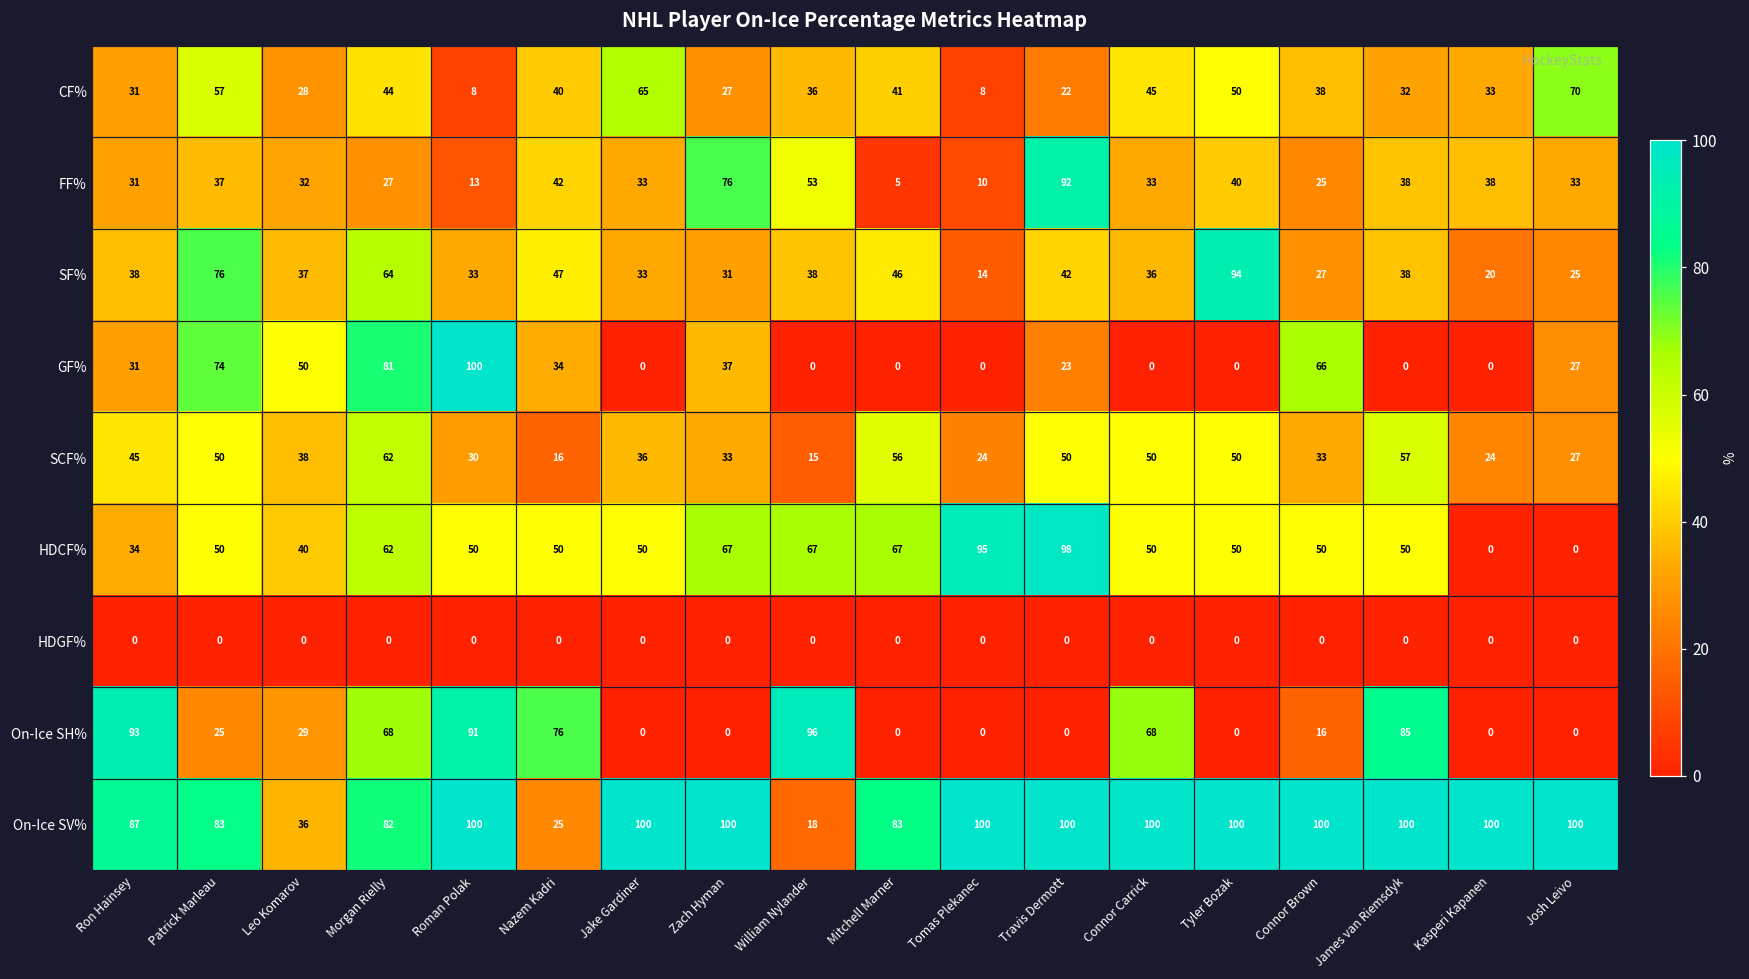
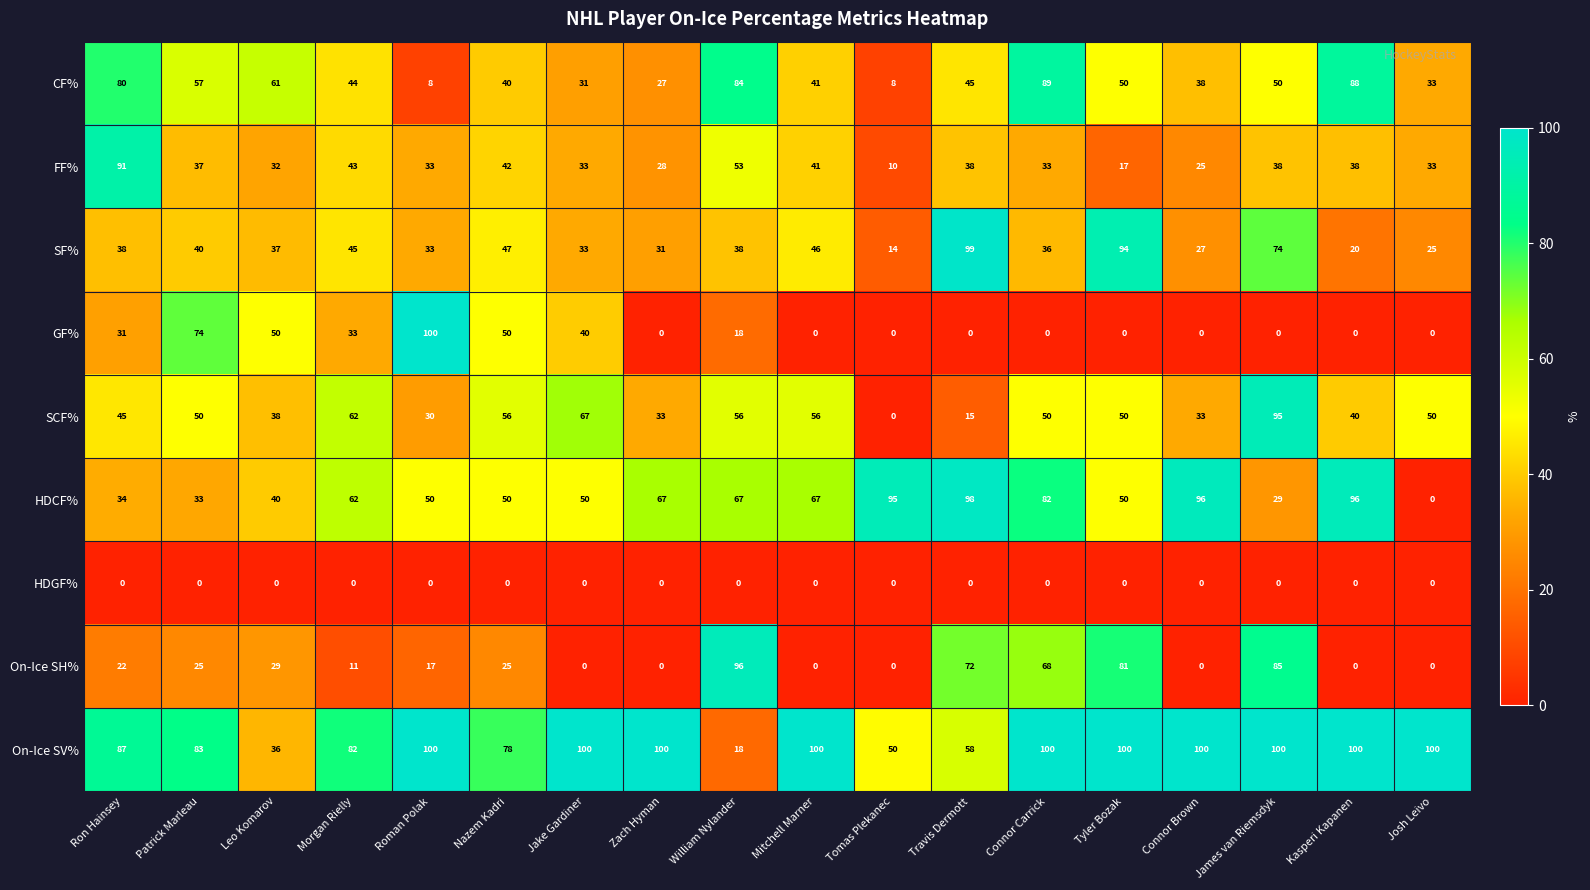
  {
    "CF%": {
-     "Ron Hainsey": 31,
+     "Ron Hainsey": 80,
      "Patrick Marleau": 57,
-     "Leo Komarov": 28,
+     "Leo Komarov": 61,
      "Morgan Rielly": 44,
      "Roman Polak": 8,
      "Nazem Kadri": 40,
-     "Jake Gardiner": 65,
+     "Jake Gardiner": 31,
      "Zach Hyman": 27,
-     "William Nylander": 36,
+     "William Nylander": 84,
      "Mitchell Marner": 41,
      "Tomas Plekanec": 8,
-     "Travis Dermott": 22,
-     "Connor Carrick": 45,
+     "Travis Dermott": 45,
+     "Connor Carrick": 89,
      "Tyler Bozak": 50,
      "Connor Brown": 38,
-     "James van Riemsdyk": 32,
-     "Kasperi Kapanen": 33,
-     "Josh Leivo": 70
+     "James van Riemsdyk": 50,
+     "Kasperi Kapanen": 88,
+     "Josh Leivo": 33
    },
    "FF%": {
-     "Ron Hainsey": 31,
+     "Ron Hainsey": 91,
      "Patrick Marleau": 37,
      "Leo Komarov": 32,
-     "Morgan Rielly": 27,
-     "Roman Polak": 13,
+     "Morgan Rielly": 43,
+     "Roman Polak": 33,
      "Nazem Kadri": 42,
      "Jake Gardiner": 33,
-     "Zach Hyman": 76,
+     "Zach Hyman": 28,
      "William Nylander": 53,
-     "Mitchell Marner": 5,
+     "Mitchell Marner": 41,
      "Tomas Plekanec": 10,
-     "Travis Dermott": 92,
+     "Travis Dermott": 38,
      "Connor Carrick": 33,
-     "Tyler Bozak": 40,
+     "Tyler Bozak": 17,
      "Connor Brown": 25,
      "James van Riemsdyk": 38,
      "Kasperi Kapanen": 38,
      "Josh Leivo": 33
    },
    "SF%": {
      "Ron Hainsey": 38,
-     "Patrick Marleau": 76,
+     "Patrick Marleau": 40,
      "Leo Komarov": 37,
-     "Morgan Rielly": 64,
+     "Morgan Rielly": 45,
      "Roman Polak": 33,
      "Nazem Kadri": 47,
      "Jake Gardiner": 33,
      "Zach Hyman": 31,
      "William Nylander": 38,
      "Mitchell Marner": 46,
      "Tomas Plekanec": 14,
-     "Travis Dermott": 42,
+     "Travis Dermott": 99,
      "Connor Carrick": 36,
      "Tyler Bozak": 94,
      "Connor Brown": 27,
-     "James van Riemsdyk": 38,
+     "James van Riemsdyk": 74,
      "Kasperi Kapanen": 20,
      "Josh Leivo": 25
    },
    "GF%": {
      "Ron Hainsey": 31,
      "Patrick Marleau": 74,
      "Leo Komarov": 50,
-     "Morgan Rielly": 81,
+     "Morgan Rielly": 33,
      "Roman Polak": 100,
-     "Nazem Kadri": 34,
-     "Jake Gardiner": 0,
-     "Zach Hyman": 37,
-     "William Nylander": 0,
+     "Nazem Kadri": 50,
+     "Jake Gardiner": 40,
+     "Zach Hyman": 0,
+     "William Nylander": 18,
      "Mitchell Marner": 0,
      "Tomas Plekanec": 0,
-     "Travis Dermott": 23,
+     "Travis Dermott": 0,
      "Connor Carrick": 0,
      "Tyler Bozak": 0,
-     "Connor Brown": 66,
+     "Connor Brown": 0,
      "James van Riemsdyk": 0,
      "Kasperi Kapanen": 0,
-     "Josh Leivo": 27
+     "Josh Leivo": 0
    },
    "SCF%": {
      "Ron Hainsey": 45,
      "Patrick Marleau": 50,
      "Leo Komarov": 38,
      "Morgan Rielly": 62,
      "Roman Polak": 30,
-     "Nazem Kadri": 16,
-     "Jake Gardiner": 36,
+     "Nazem Kadri": 56,
+     "Jake Gardiner": 67,
      "Zach Hyman": 33,
-     "William Nylander": 15,
+     "William Nylander": 56,
      "Mitchell Marner": 56,
-     "Tomas Plekanec": 24,
-     "Travis Dermott": 50,
+     "Tomas Plekanec": 0,
+     "Travis Dermott": 15,
      "Connor Carrick": 50,
      "Tyler Bozak": 50,
      "Connor Brown": 33,
-     "James van Riemsdyk": 57,
-     "Kasperi Kapanen": 24,
-     "Josh Leivo": 27
+     "James van Riemsdyk": 95,
+     "Kasperi Kapanen": 40,
+     "Josh Leivo": 50
    },
    "HDCF%": {
      "Ron Hainsey": 34,
-     "Patrick Marleau": 50,
+     "Patrick Marleau": 33,
      "Leo Komarov": 40,
      "Morgan Rielly": 62,
      "Roman Polak": 50,
      "Nazem Kadri": 50,
      "Jake Gardiner": 50,
      "Zach Hyman": 67,
      "William Nylander": 67,
      "Mitchell Marner": 67,
      "Tomas Plekanec": 95,
      "Travis Dermott": 98,
-     "Connor Carrick": 50,
+     "Connor Carrick": 82,
      "Tyler Bozak": 50,
-     "Connor Brown": 50,
-     "James van Riemsdyk": 50,
-     "Kasperi Kapanen": 0,
+     "Connor Brown": 96,
+     "James van Riemsdyk": 29,
+     "Kasperi Kapanen": 96,
      "Josh Leivo": 0
    },
    "HDGF%": {
      "Ron Hainsey": 0,
      "Patrick Marleau": 0,
      "Leo Komarov": 0,
      "Morgan Rielly": 0,
      "Roman Polak": 0,
      "Nazem Kadri": 0,
      "Jake Gardiner": 0,
      "Zach Hyman": 0,
      "William Nylander": 0,
      "Mitchell Marner": 0,
      "Tomas Plekanec": 0,
      "Travis Dermott": 0,
      "Connor Carrick": 0,
      "Tyler Bozak": 0,
      "Connor Brown": 0,
      "James van Riemsdyk": 0,
      "Kasperi Kapanen": 0,
      "Josh Leivo": 0
    },
    "On-Ice SH%": {
-     "Ron Hainsey": 93,
+     "Ron Hainsey": 22,
      "Patrick Marleau": 25,
      "Leo Komarov": 29,
-     "Morgan Rielly": 68,
-     "Roman Polak": 91,
-     "Nazem Kadri": 76,
+     "Morgan Rielly": 11,
+     "Roman Polak": 17,
+     "Nazem Kadri": 25,
      "Jake Gardiner": 0,
      "Zach Hyman": 0,
      "William Nylander": 96,
      "Mitchell Marner": 0,
      "Tomas Plekanec": 0,
-     "Travis Dermott": 0,
+     "Travis Dermott": 72,
      "Connor Carrick": 68,
-     "Tyler Bozak": 0,
-     "Connor Brown": 16,
+     "Tyler Bozak": 81,
+     "Connor Brown": 0,
      "James van Riemsdyk": 85,
      "Kasperi Kapanen": 0,
      "Josh Leivo": 0
    },
    "On-Ice SV%": {
      "Ron Hainsey": 87,
      "Patrick Marleau": 83,
      "Leo Komarov": 36,
      "Morgan Rielly": 82,
      "Roman Polak": 100,
-     "Nazem Kadri": 25,
+     "Nazem Kadri": 78,
      "Jake Gardiner": 100,
      "Zach Hyman": 100,
      "William Nylander": 18,
-     "Mitchell Marner": 83,
-     "Tomas Plekanec": 100,
-     "Travis Dermott": 100,
+     "Mitchell Marner": 100,
+     "Tomas Plekanec": 50,
+     "Travis Dermott": 58,
      "Connor Carrick": 100,
      "Tyler Bozak": 100,
      "Connor Brown": 100,
      "James van Riemsdyk": 100,
      "Kasperi Kapanen": 100,
      "Josh Leivo": 100
    }
  }
